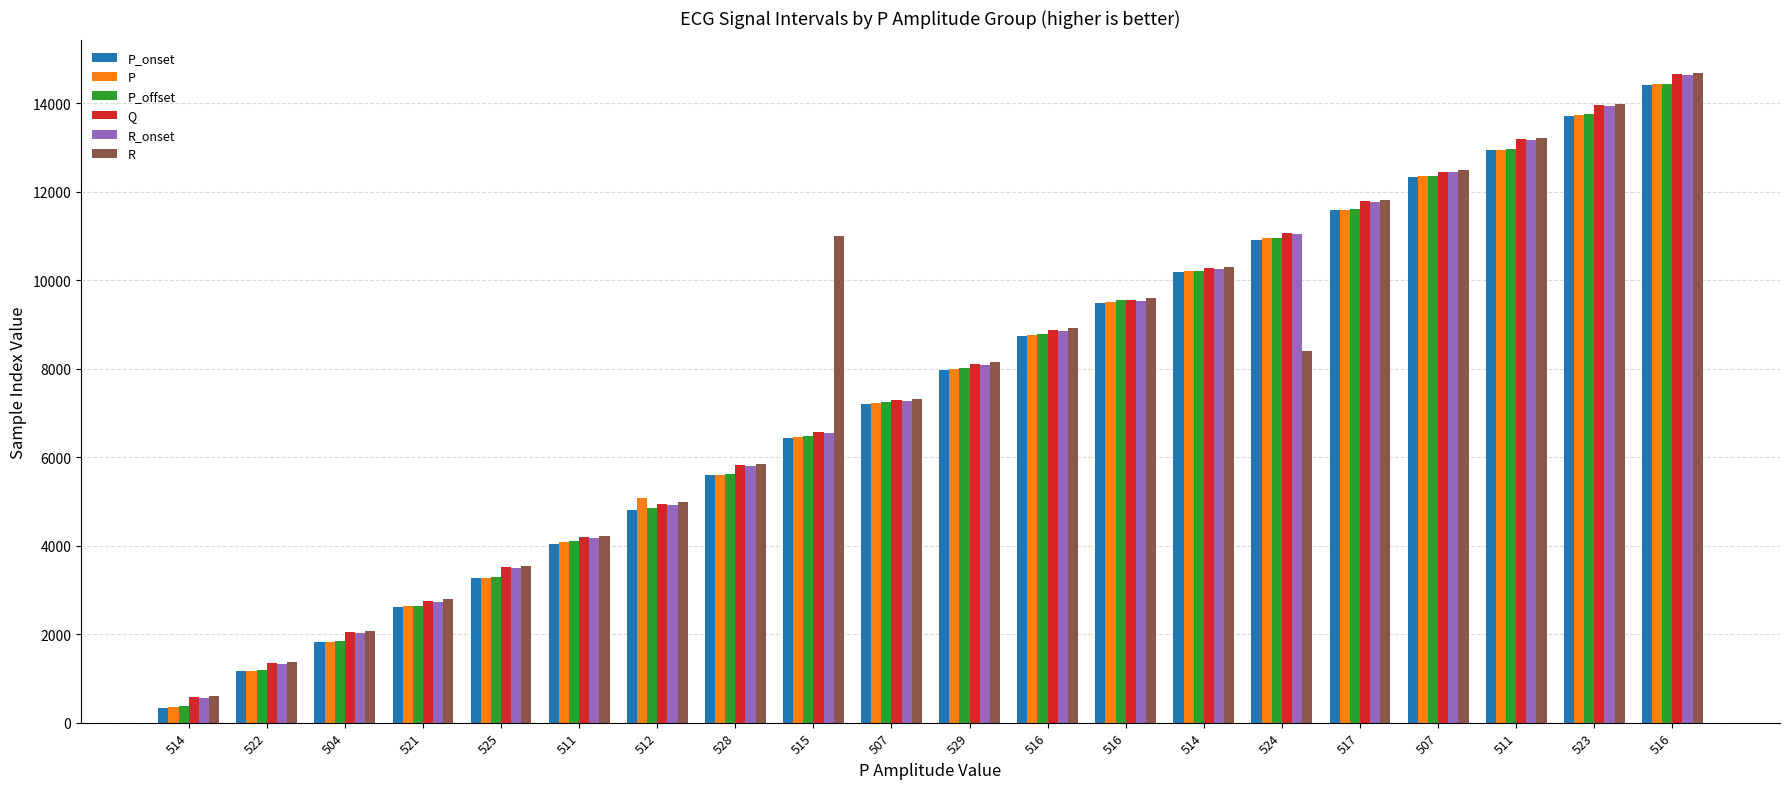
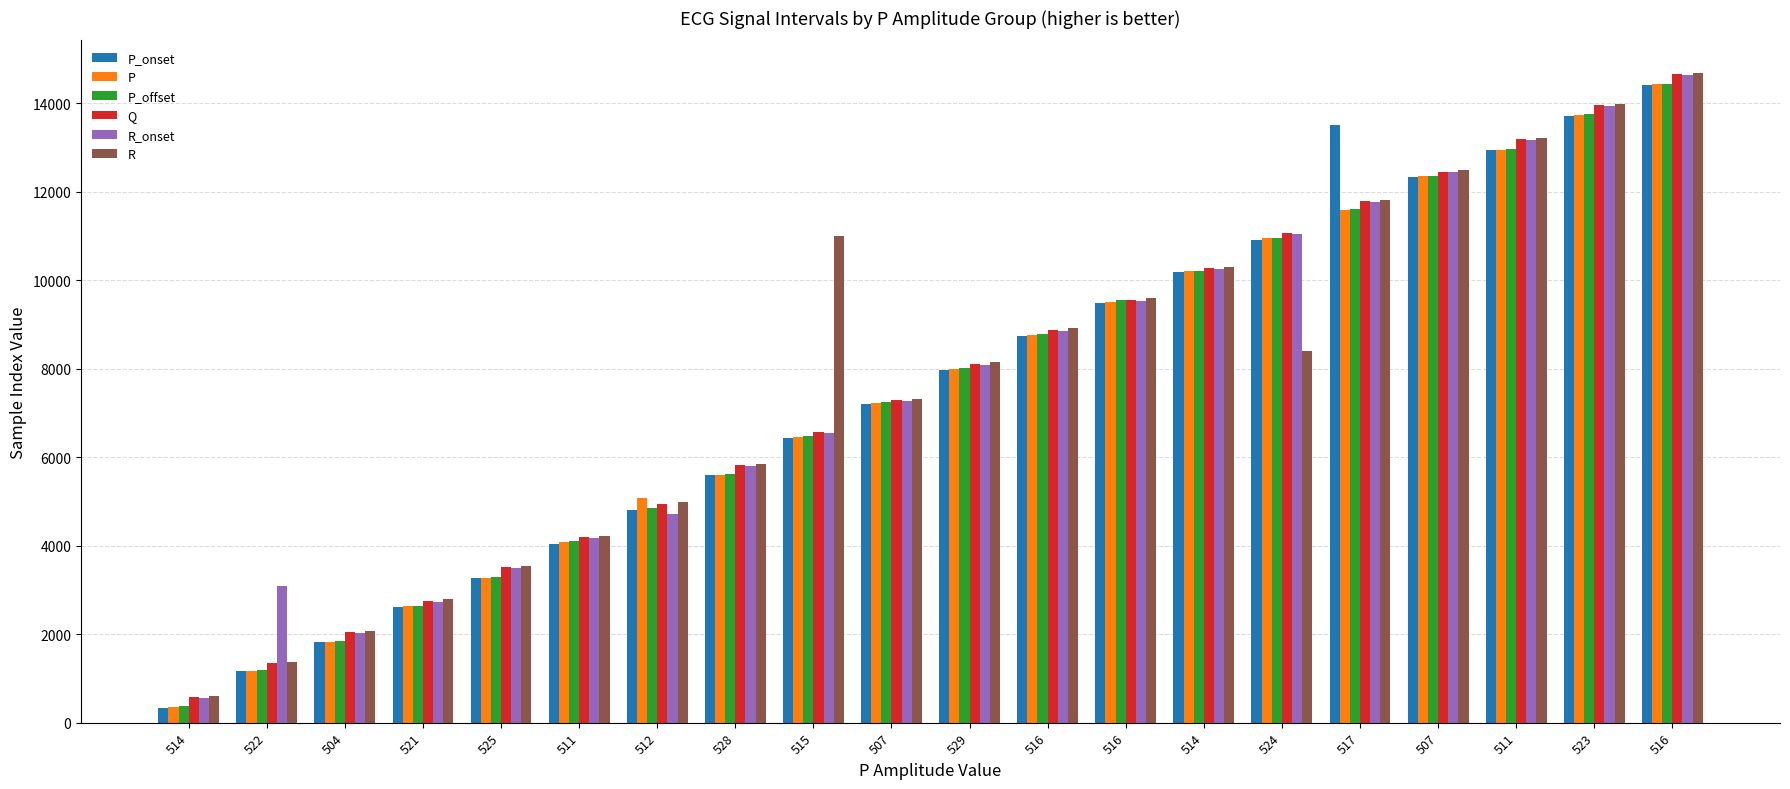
  {
    "P_onset": {
      "522": 1200,
      "504": 1800,
      "521": 2600,
      "525": 3300,
      "512": 4800,
      "528": 5600,
      "515": 6400,
      "529": 8000,
      "524": 10900,
-     "517": 11600,
+     "517": 13500,
      "523": 13700
    },
    "P": {
      "522": 1200,
      "504": 1800,
      "521": 2600,
      "525": 3300,
      "512": 5100,
      "528": 5600,
      "515": 6500,
      "529": 8000,
      "524": 10900,
      "517": 11600,
      "523": 13700
    },
    "P_offset": {
      "522": 1200,
      "504": 1900,
      "521": 2600,
      "525": 3300,
      "512": 4800,
      "528": 5600,
      "515": 6500,
      "529": 8000,
      "524": 11000,
      "517": 11600,
      "523": 13800
    },
    "Q": {
      "522": 1400,
      "504": 2100,
      "521": 2800,
      "525": 3500,
      "512": 4900,
      "528": 5800,
      "515": 6600,
      "529": 8100,
      "524": 11100,
      "517": 11800,
      "523": 14000
    },
    "R_onset": {
-     "522": 1300,
+     "522": 3100,
      "504": 2000,
      "521": 2700,
      "525": 3500,
-     "512": 4900,
+     "512": 4700,
      "528": 5800,
      "515": 6600,
      "529": 8100,
      "524": 11000,
      "517": 11800,
      "523": 13900
    },
    "R": {
      "522": 1400,
      "504": 2100,
      "521": 2800,
      "525": 3500,
      "512": 5000,
      "528": 5800,
      "515": 11000,
      "529": 8100,
      "524": 8400,
      "517": 11800,
      "523": 14000
    }
  }
